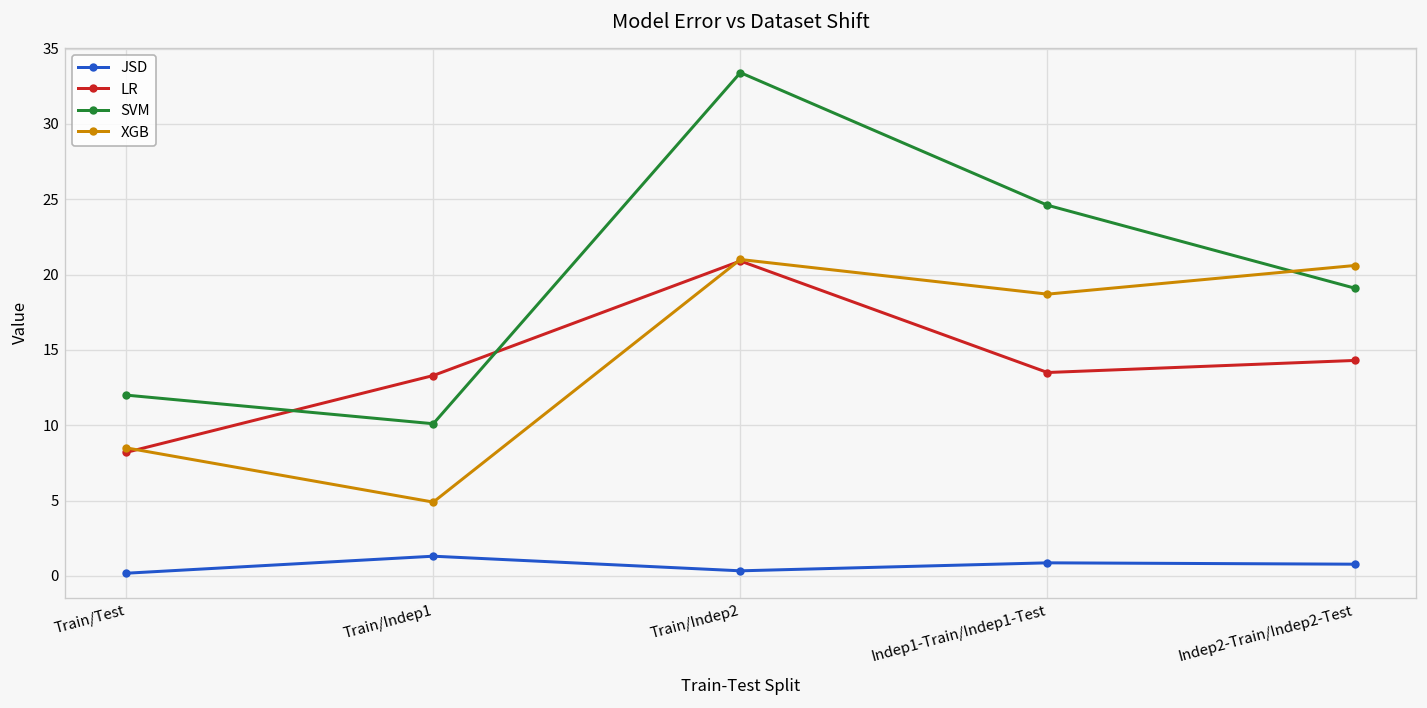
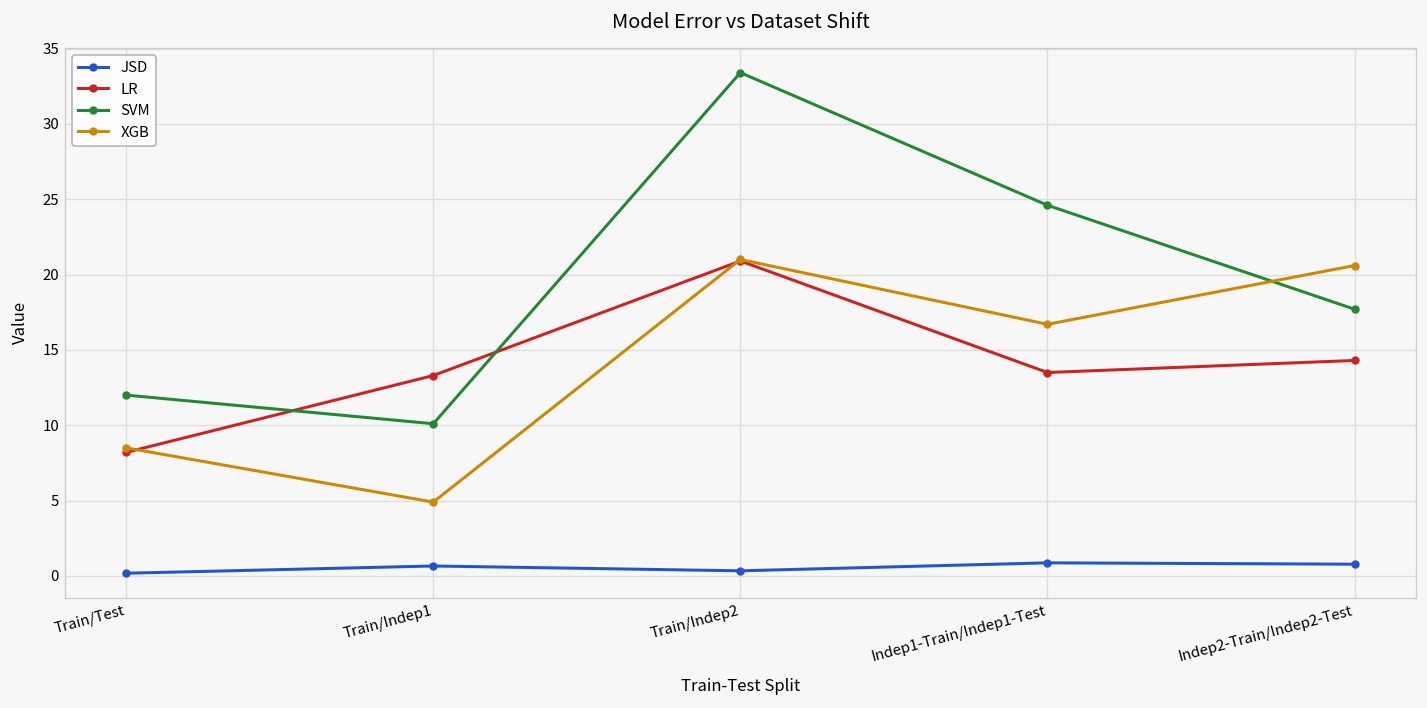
  {
    "JSD": {
      "Train/Test": 0.2,
-     "Train/Indep1": 1.3,
+     "Train/Indep1": 0.7,
      "Train/Indep2": 0.3,
      "Indep1-Train/Indep1-Test": 0.9,
      "Indep2-Train/Indep2-Test": 0.8
    },
    "LR": {
      "Train/Test": 8.2,
      "Train/Indep1": 13.3,
      "Indep1-Train/Indep1-Test": 13.5,
      "Indep2-Train/Indep2-Test": 14.3
    },
    "SVM": {
      "Train/Test": 12.0,
      "Train/Indep1": 10.1,
      "Train/Indep2": 33.4,
      "Indep1-Train/Indep1-Test": 24.6,
-     "Indep2-Train/Indep2-Test": 19.1
+     "Indep2-Train/Indep2-Test": 17.7
    },
    "XGB": {
      "Train/Test": 8.5,
      "Train/Indep1": 4.9,
-     "Indep1-Train/Indep1-Test": 18.7,
+     "Indep1-Train/Indep1-Test": 16.7,
      "Indep2-Train/Indep2-Test": 20.6
    }
  }
